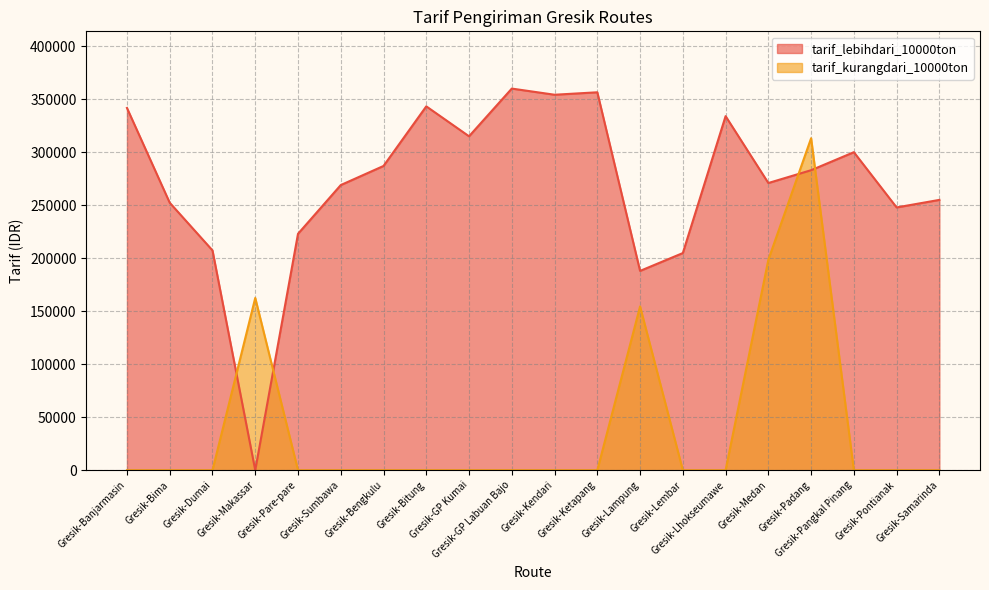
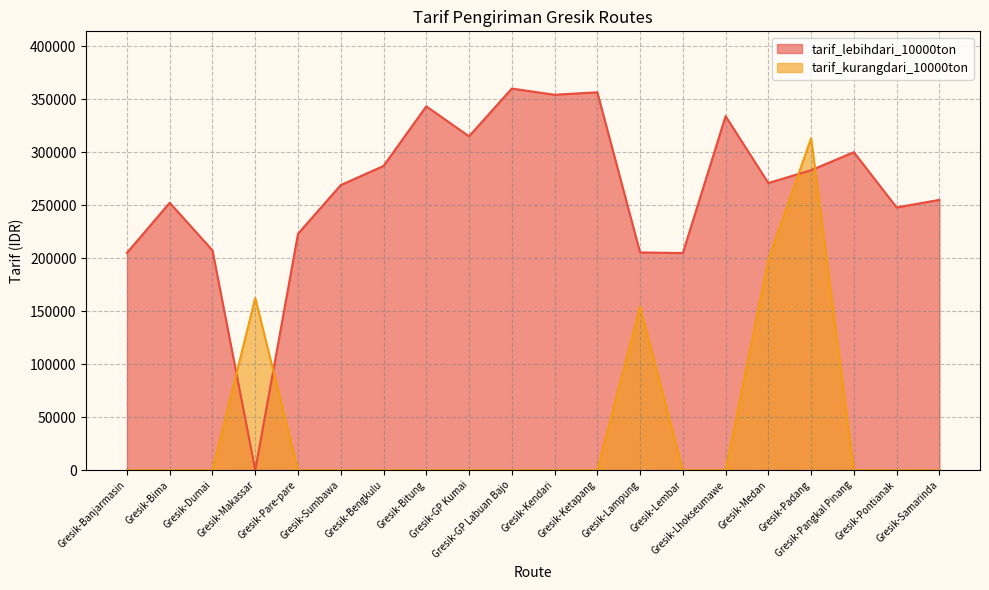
  {
    "tarif_lebihdari_10000ton": {
-     "Gresik-Banjarmasin": 342000,
+     "Gresik-Banjarmasin": 205000,
      "Gresik-Bima": 252000,
      "Gresik-Dumai": 207000,
      "Gresik-Makassar": 0,
      "Gresik-Pare-pare": 223000,
      "Gresik-Sumbawa": 269000,
      "Gresik-Bengkulu": 287000,
      "Gresik-Bitung": 343000,
      "Gresik-GP Kumai": 315000,
      "Gresik-GP Labuan Bajo": 360000,
      "Gresik-Kendari": 354000,
      "Gresik-Ketapang": 357000,
-     "Gresik-Lampung": 188000,
+     "Gresik-Lampung": 205000,
      "Gresik-Lembar": 205000,
      "Gresik-Lhokseumawe": 334000,
      "Gresik-Medan": 271000,
      "Gresik-Padang": 283000,
      "Gresik-Pangkal Pinang": 300000,
      "Gresik-Pontianak": 248000,
      "Gresik-Samarinda": 255000
    },
    "tarif_kurangdari_10000ton": {
      "Gresik-Banjarmasin": 0,
      "Gresik-Bima": 0,
      "Gresik-Dumai": 0,
      "Gresik-Makassar": 163000,
      "Gresik-Pare-pare": 0,
      "Gresik-Sumbawa": 0,
      "Gresik-Bengkulu": 0,
      "Gresik-Bitung": 0,
      "Gresik-GP Kumai": 0,
      "Gresik-GP Labuan Bajo": 0,
      "Gresik-Kendari": 0,
      "Gresik-Ketapang": 0,
      "Gresik-Lampung": 155000,
      "Gresik-Lembar": 0,
      "Gresik-Lhokseumawe": 0,
      "Gresik-Medan": 199000,
      "Gresik-Padang": 313000,
      "Gresik-Pangkal Pinang": 0,
      "Gresik-Pontianak": 0,
      "Gresik-Samarinda": 0
    }
  }
